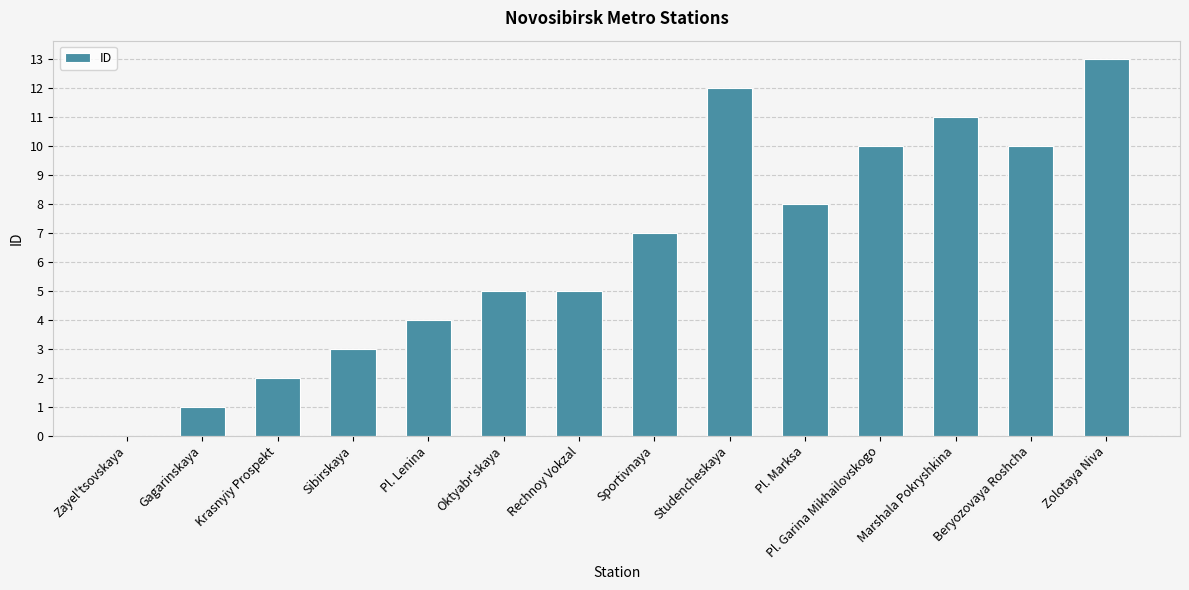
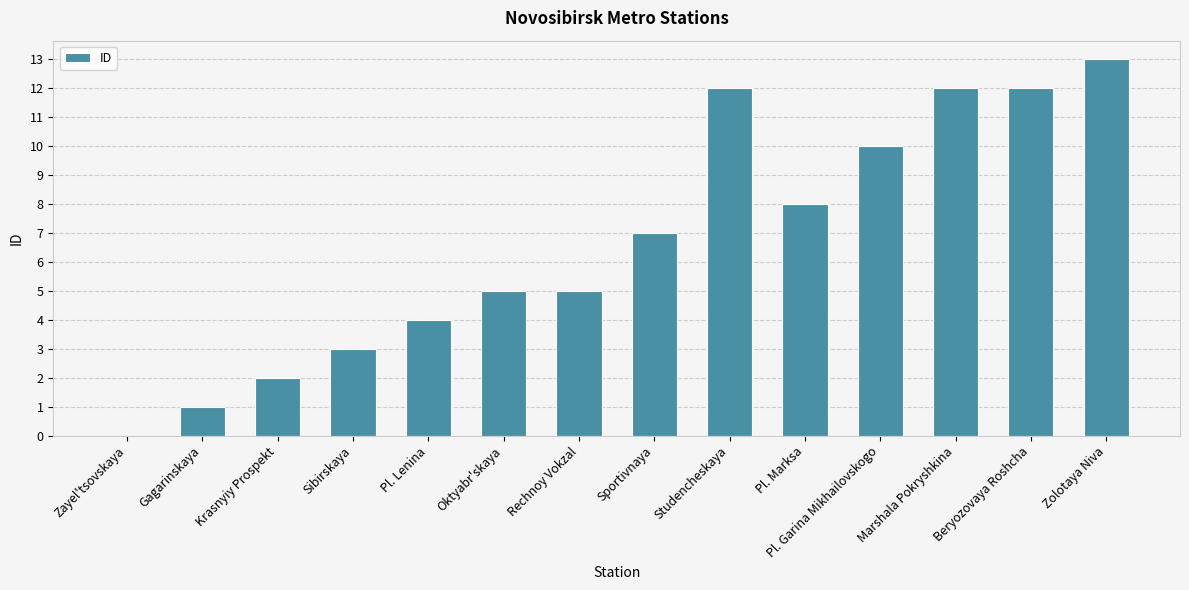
  {
    "Zayel'tsovskaya": 0,
    "Gagarinskaya": 1,
    "Krasnyiy Prospekt": 2,
    "Sibirskaya": 3,
    "Pl. Lenina": 4,
    "Oktyabr'skaya": 5,
    "Rechnoy Vokzal": 5,
    "Sportivnaya": 7,
    "Studencheskaya": 12,
    "Pl. Marksa": 8,
    "Pl. Garina Mikhailovskogo": 10,
-   "Marshala Pokryshkina": 11,
-   "Beryozovaya Roshcha": 10,
+   "Marshala Pokryshkina": 12,
+   "Beryozovaya Roshcha": 12,
    "Zolotaya Niva": 13
  }
